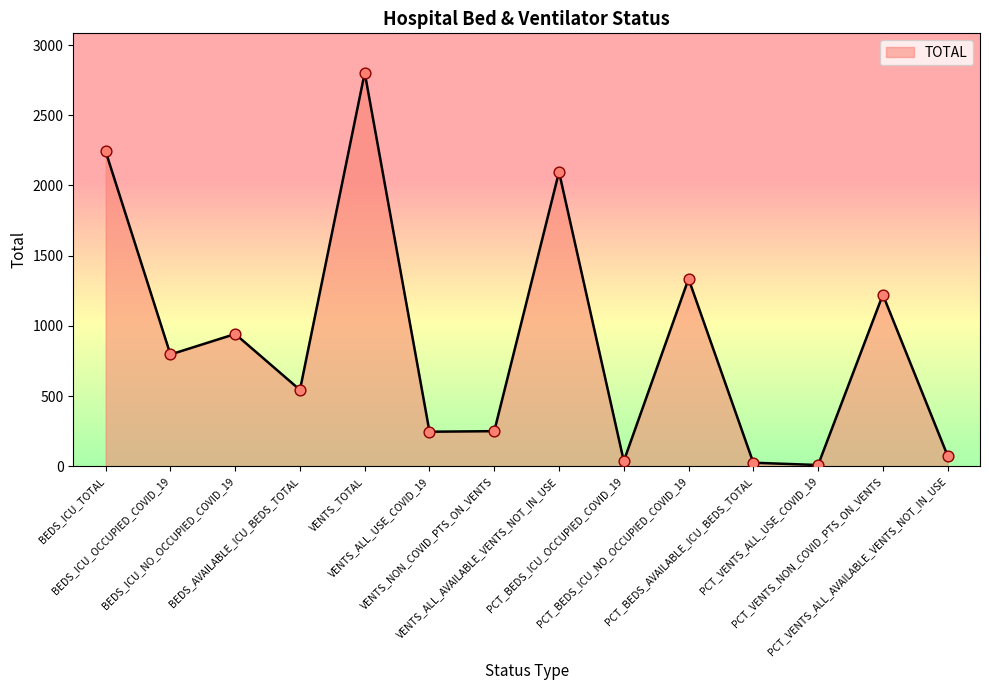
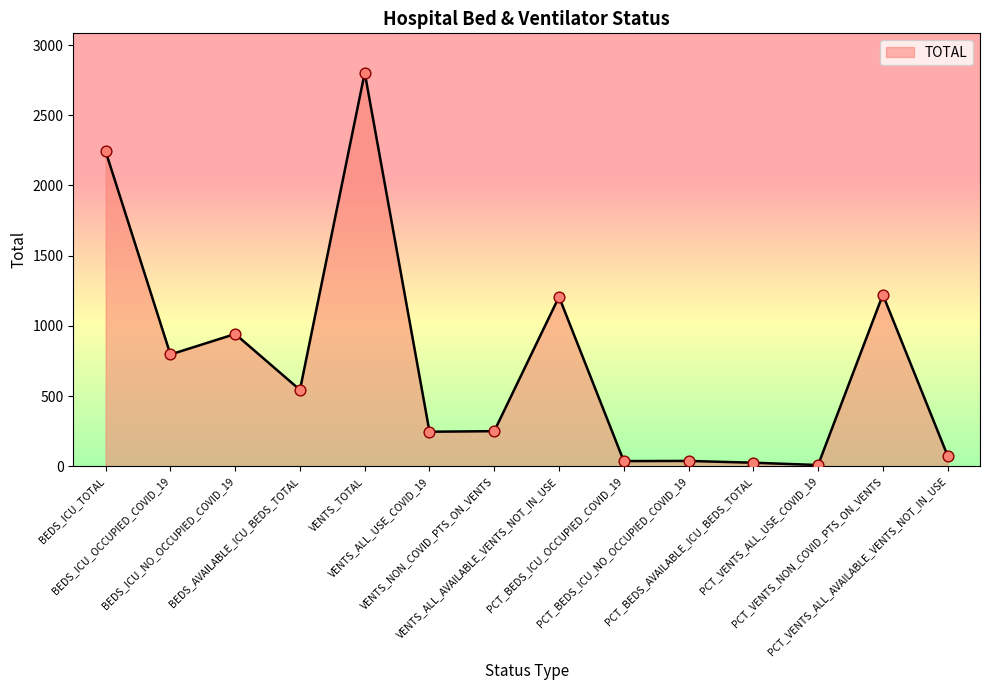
  {
    "BEDS_ICU_TOTAL": 2240,
    "BEDS_ICU_OCCUPIED_COVID_19": 800,
    "BEDS_ICU_NO_OCCUPIED_COVID_19": 940,
    "BEDS_AVAILABLE_ICU_BEDS_TOTAL": 540,
    "VENTS_TOTAL": 2800,
    "VENTS_ALL_USE_COVID_19": 250,
    "VENTS_NON_COVID_PTS_ON_VENTS": 250,
-   "VENTS_ALL_AVAILABLE_VENTS_NOT_IN_USE": 2100,
+   "VENTS_ALL_AVAILABLE_VENTS_NOT_IN_USE": 1210,
    "PCT_BEDS_ICU_OCCUPIED_COVID_19": 40,
-   "PCT_BEDS_ICU_NO_OCCUPIED_COVID_19": 1330,
+   "PCT_BEDS_ICU_NO_OCCUPIED_COVID_19": 40,
    "PCT_BEDS_AVAILABLE_ICU_BEDS_TOTAL": 30,
    "PCT_VENTS_ALL_USE_COVID_19": 10,
    "PCT_VENTS_NON_COVID_PTS_ON_VENTS": 1220,
    "PCT_VENTS_ALL_AVAILABLE_VENTS_NOT_IN_USE": 70
  }
